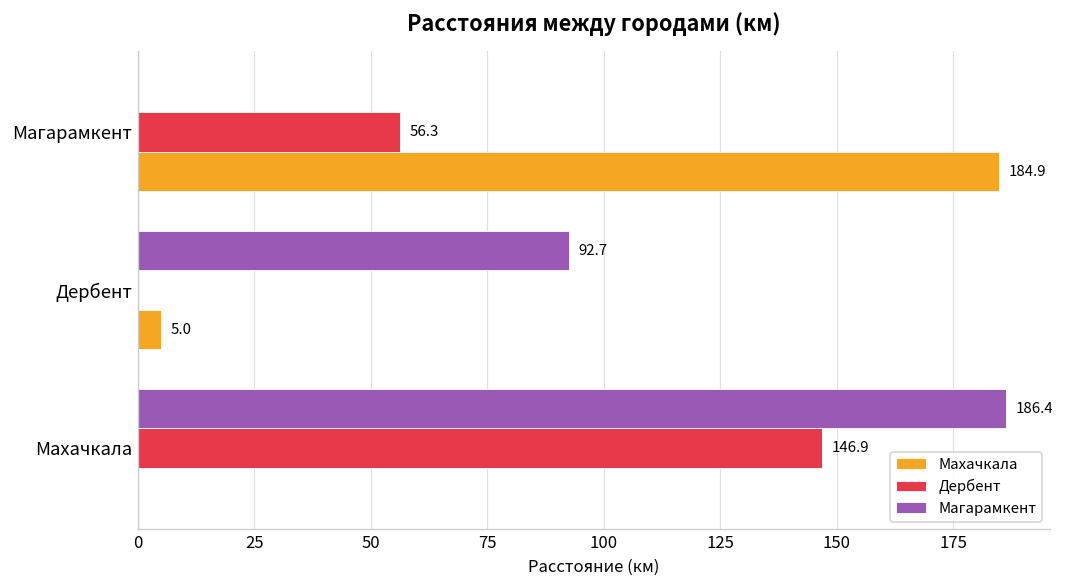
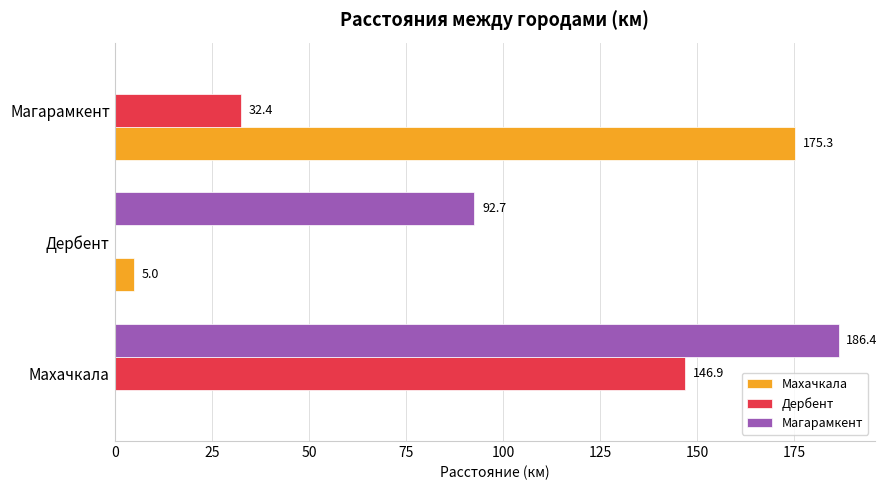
  {
    "Махачкала": {
-     "Магарамкент": 184.9,
+     "Магарамкент": 175.3,
      "Дербент": 5.0
    },
    "Дербент": {
-     "Магарамкент": 56.3,
+     "Магарамкент": 32.4,
      "Махачкала": 146.9
    },
    "Магарамкент": {
      "Дербент": 92.7,
      "Махачкала": 186.4
    }
  }
